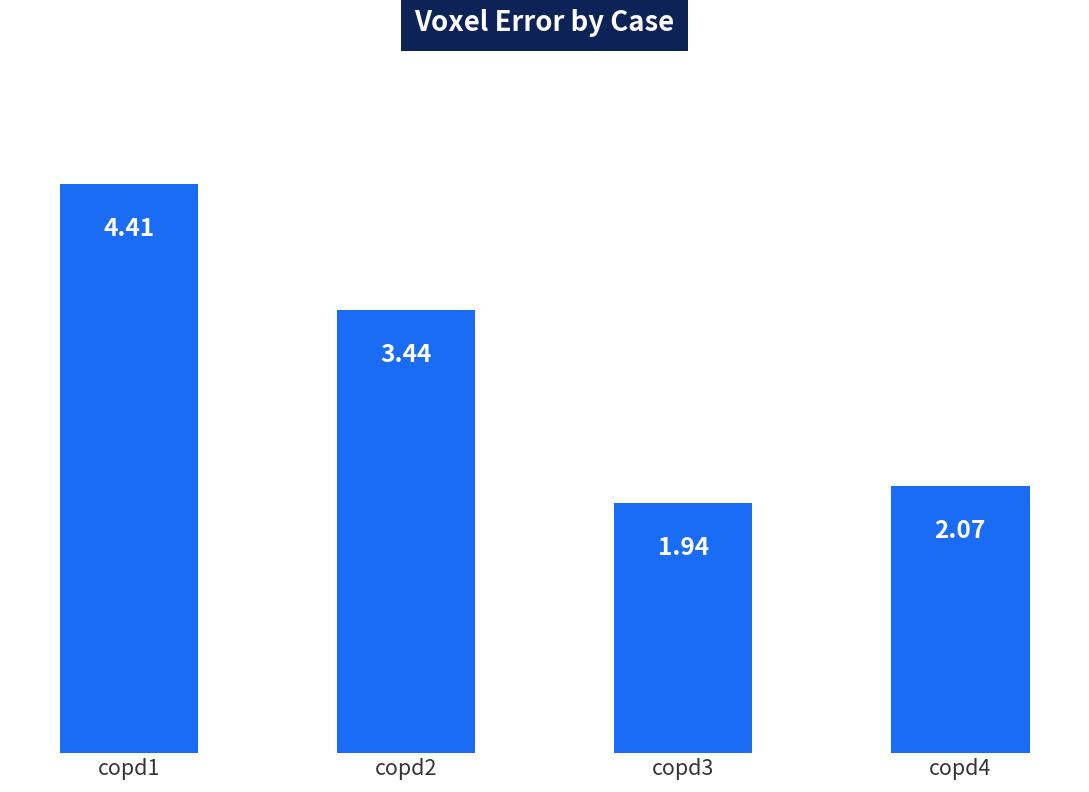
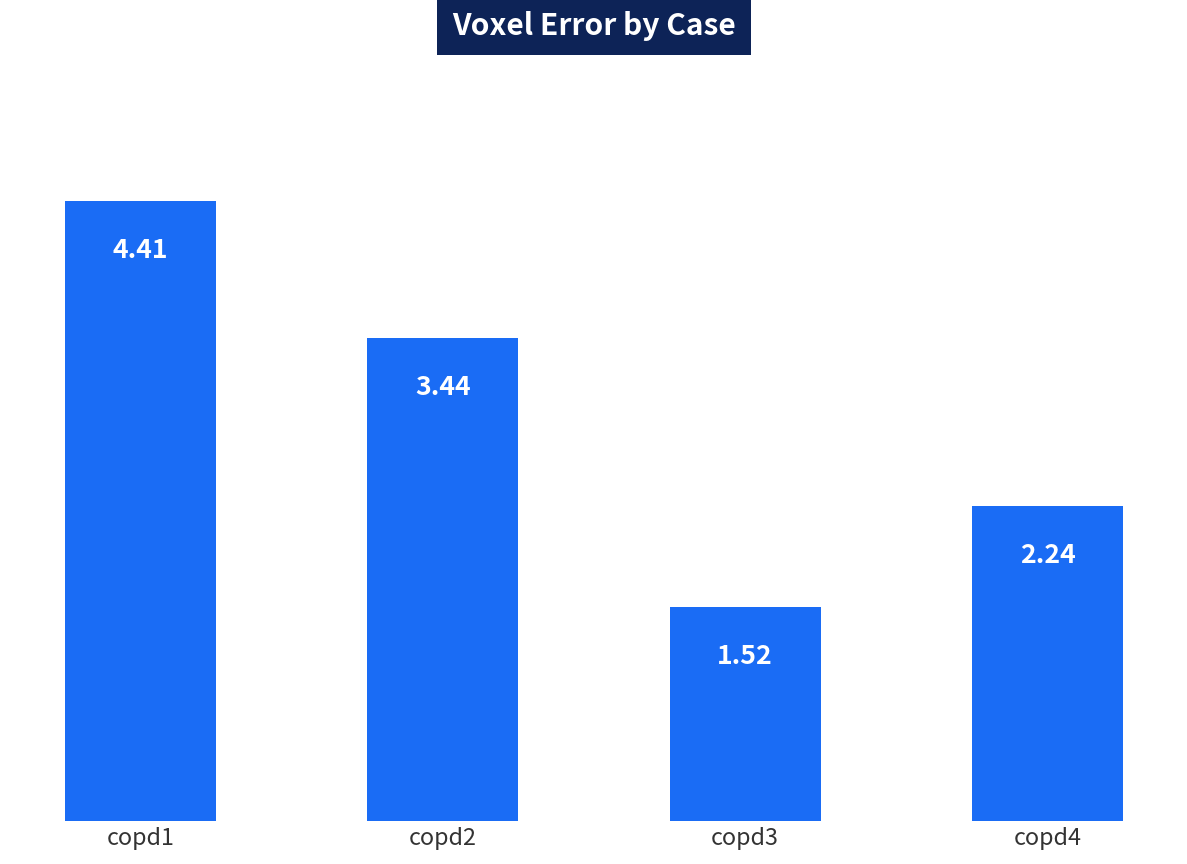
  {
    "copd1": 4.41,
    "copd2": 3.44,
-   "copd3": 1.94,
-   "copd4": 2.07
+   "copd3": 1.52,
+   "copd4": 2.24
  }
